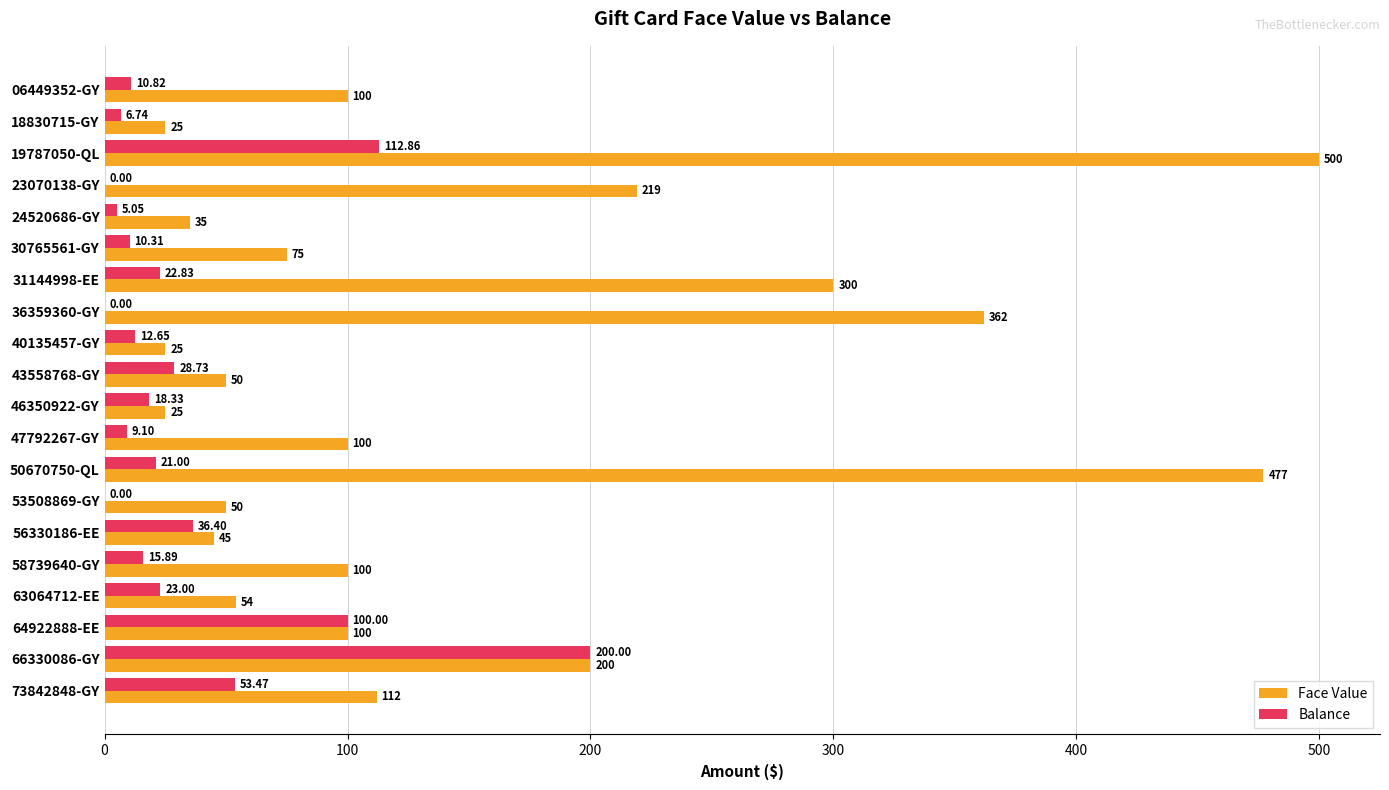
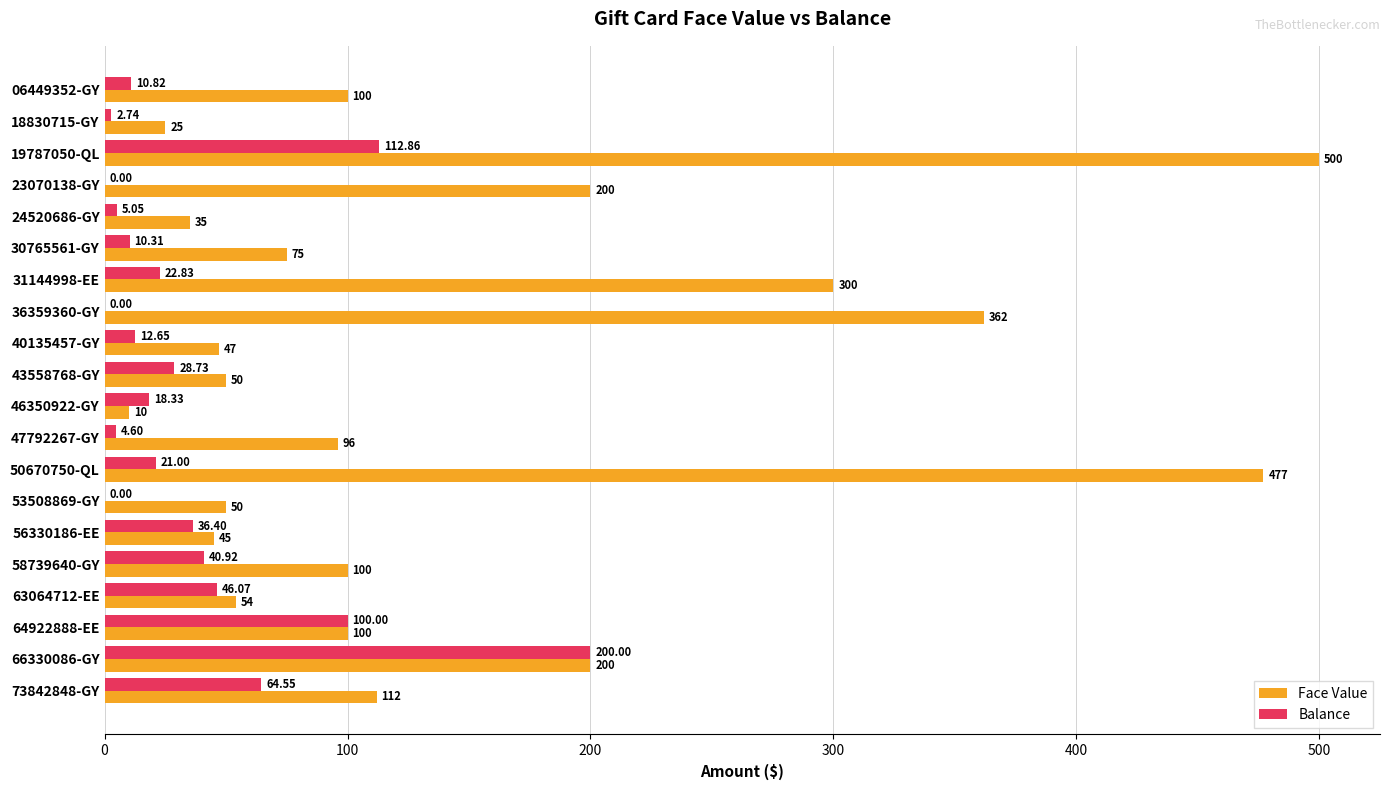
  {
    "Face Value": {
      "06449352-GY": 100,
      "18830715-GY": 25,
      "19787050-QL": 500,
-     "23070138-GY": 219,
+     "23070138-GY": 200,
      "24520686-GY": 35,
      "30765561-GY": 75,
      "31144998-EE": 300,
      "36359360-GY": 362,
-     "40135457-GY": 25,
+     "40135457-GY": 47,
      "43558768-GY": 50,
-     "46350922-GY": 25,
-     "47792267-GY": 100,
+     "46350922-GY": 10,
+     "47792267-GY": 96,
      "50670750-QL": 477,
      "53508869-GY": 50,
      "56330186-EE": 45,
      "58739640-GY": 100,
      "63064712-EE": 54,
      "64922888-EE": 100,
      "66330086-GY": 200,
      "73842848-GY": 112
    },
    "Balance": {
      "06449352-GY": 10.82,
-     "18830715-GY": 6.74,
+     "18830715-GY": 2.74,
      "19787050-QL": 112.86,
      "23070138-GY": 0.00,
      "24520686-GY": 5.05,
      "30765561-GY": 10.31,
      "31144998-EE": 22.83,
      "36359360-GY": 0.00,
      "40135457-GY": 12.65,
      "43558768-GY": 28.73,
      "46350922-GY": 18.33,
-     "47792267-GY": 9.10,
+     "47792267-GY": 4.60,
      "50670750-QL": 21.00,
      "53508869-GY": 0.00,
      "56330186-EE": 36.40,
-     "58739640-GY": 15.89,
-     "63064712-EE": 23.00,
+     "58739640-GY": 40.92,
+     "63064712-EE": 46.07,
      "64922888-EE": 100.00,
      "66330086-GY": 200.00,
-     "73842848-GY": 53.47
+     "73842848-GY": 64.55
    }
  }
